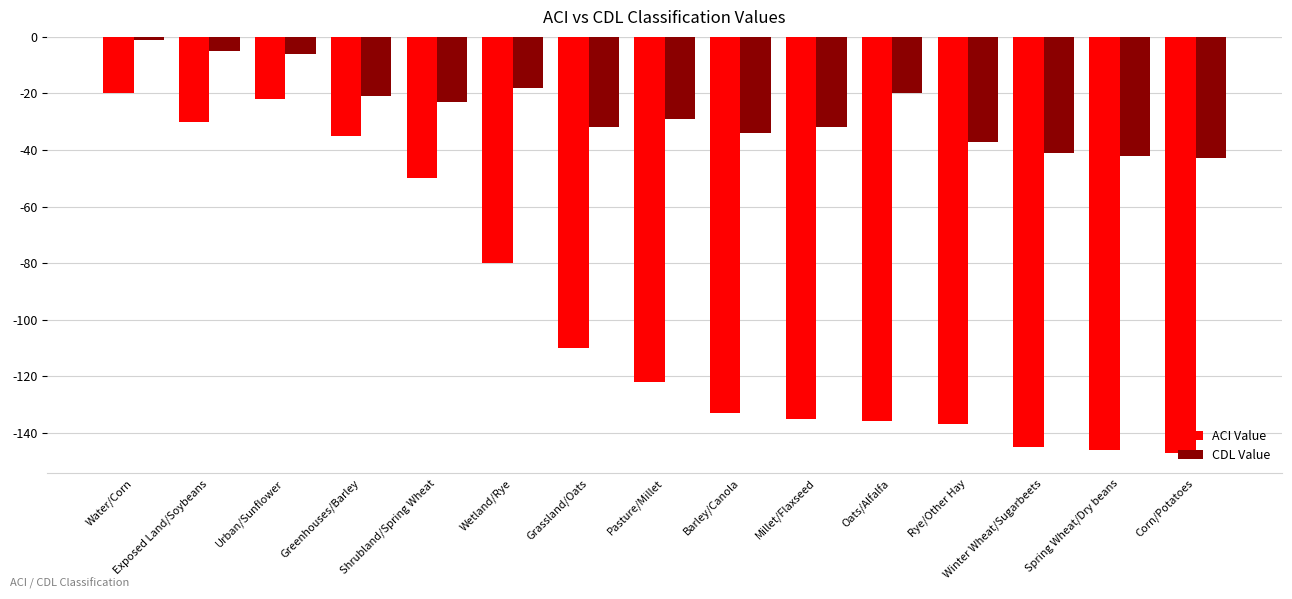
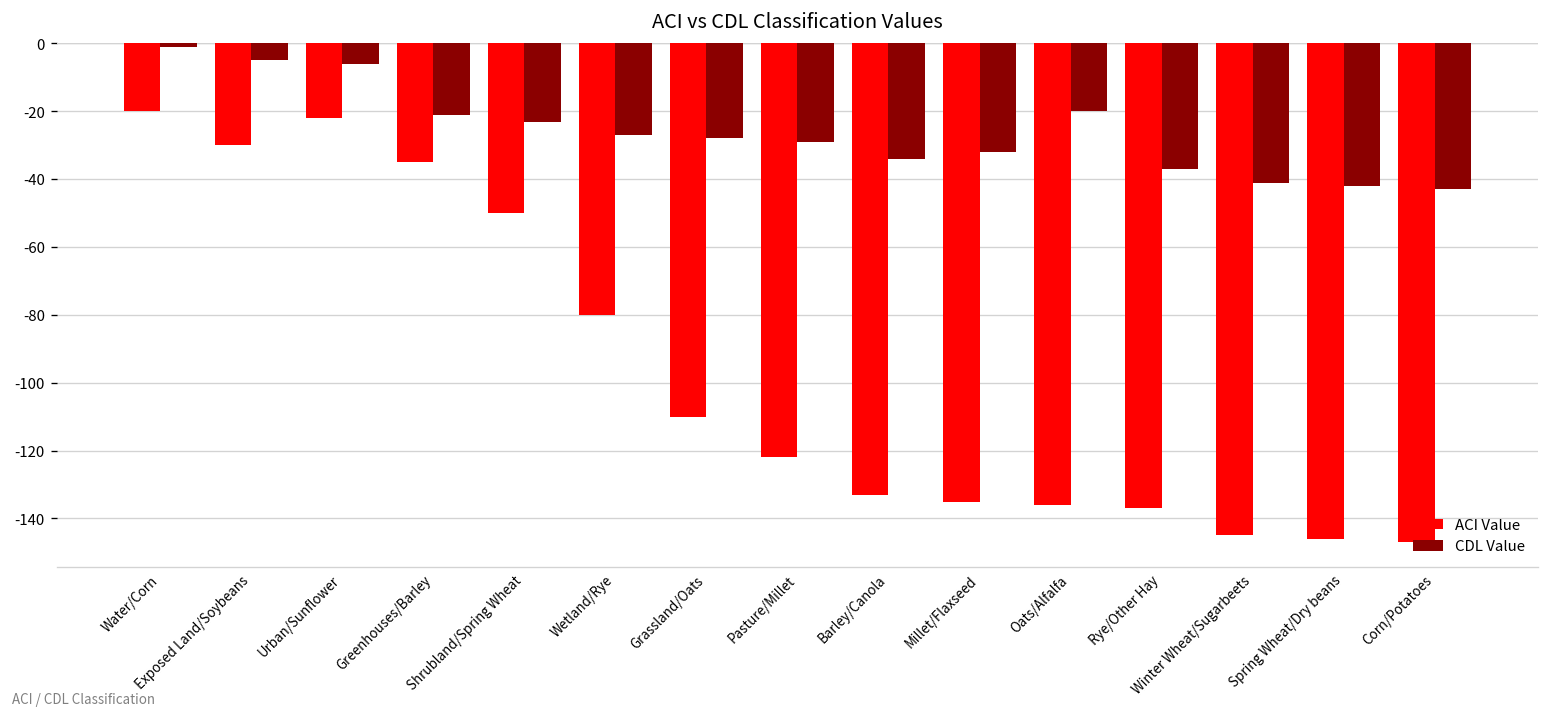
  {
    "ACI Value": {
      "Water/Corn": -20,
      "Exposed Land/Soybeans": -30,
      "Urban/Sunflower": -22,
      "Greenhouses/Barley": -35,
      "Shrubland/Spring Wheat": -50,
      "Wetland/Rye": -80,
      "Grassland/Oats": -110,
      "Pasture/Millet": -122,
      "Barley/Canola": -133,
      "Millet/Flaxseed": -135,
      "Oats/Alfalfa": -136,
      "Rye/Other Hay": -137,
      "Winter Wheat/Sugarbeets": -145,
      "Spring Wheat/Dry beans": -146,
      "Corn/Potatoes": -147
    },
    "CDL Value": {
      "Water/Corn": -1,
      "Exposed Land/Soybeans": -5,
      "Urban/Sunflower": -6,
      "Greenhouses/Barley": -21,
      "Shrubland/Spring Wheat": -23,
-     "Wetland/Rye": -18,
-     "Grassland/Oats": -32,
+     "Wetland/Rye": -27,
+     "Grassland/Oats": -28,
      "Pasture/Millet": -29,
      "Barley/Canola": -34,
      "Millet/Flaxseed": -32,
      "Oats/Alfalfa": -20,
      "Rye/Other Hay": -37,
      "Winter Wheat/Sugarbeets": -41,
      "Spring Wheat/Dry beans": -42,
      "Corn/Potatoes": -43
    }
  }
